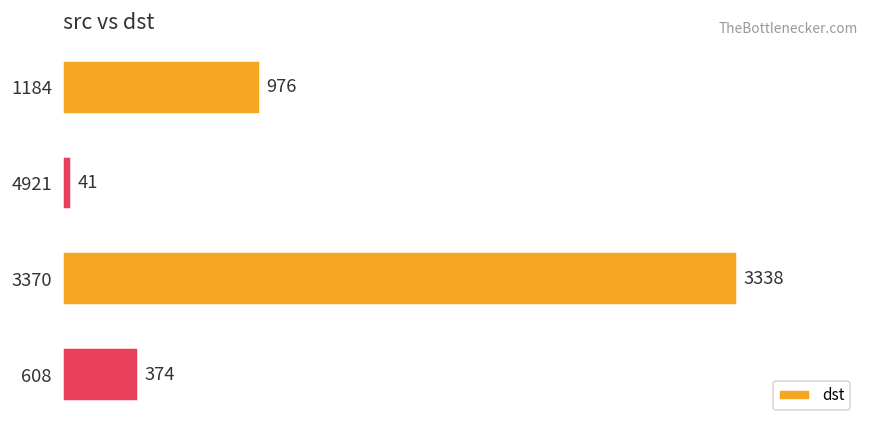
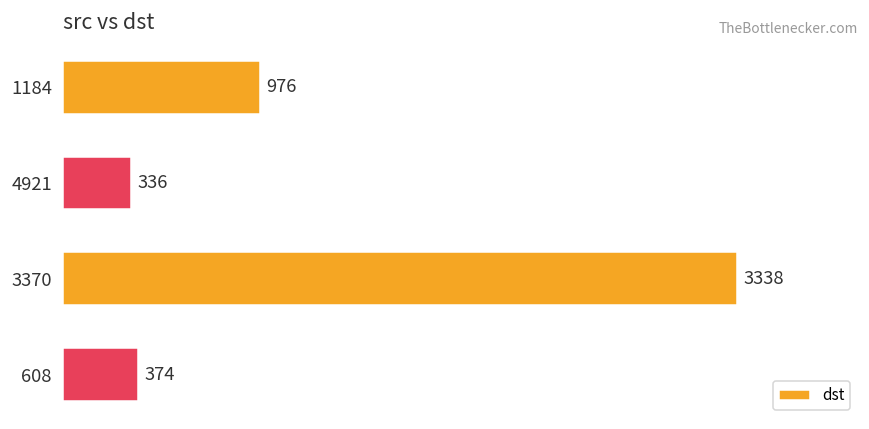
  {
    "1184": 976,
-   "4921": 41,
+   "4921": 336,
    "3370": 3338,
    "608": 374
  }
